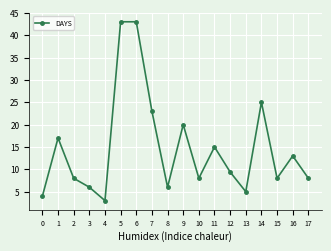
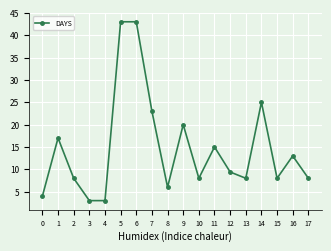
  {
    "0": 4,
    "1": 17,
    "2": 8,
-   "3": 6,
+   "3": 3,
    "4": 3,
    "5": 43,
    "6": 43,
    "7": 23,
    "8": 6,
    "9": 20,
    "10": 8,
    "11": 15,
    "12": 9,
-   "13": 5,
+   "13": 8,
    "14": 25,
    "15": 8,
    "16": 13,
    "17": 8
  }
